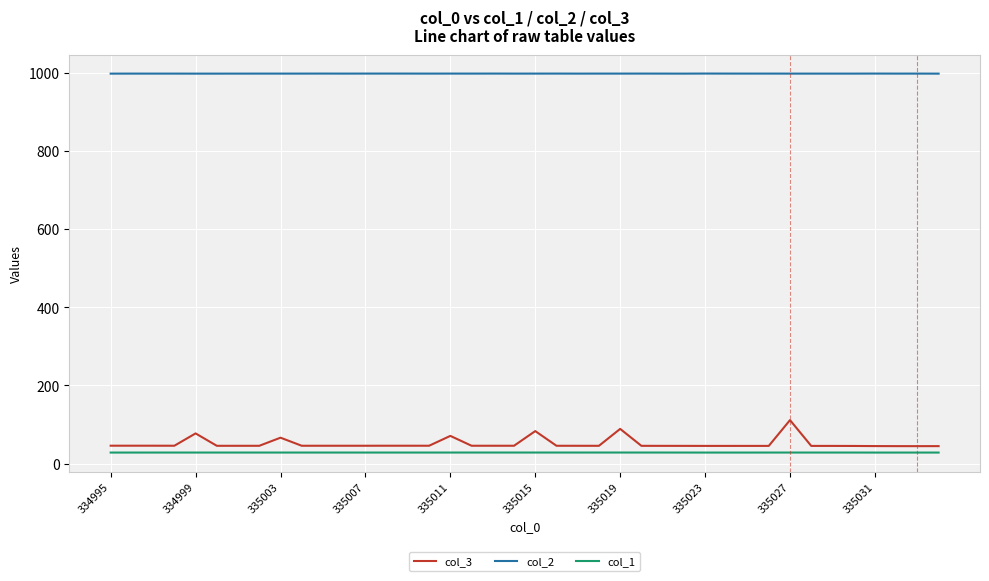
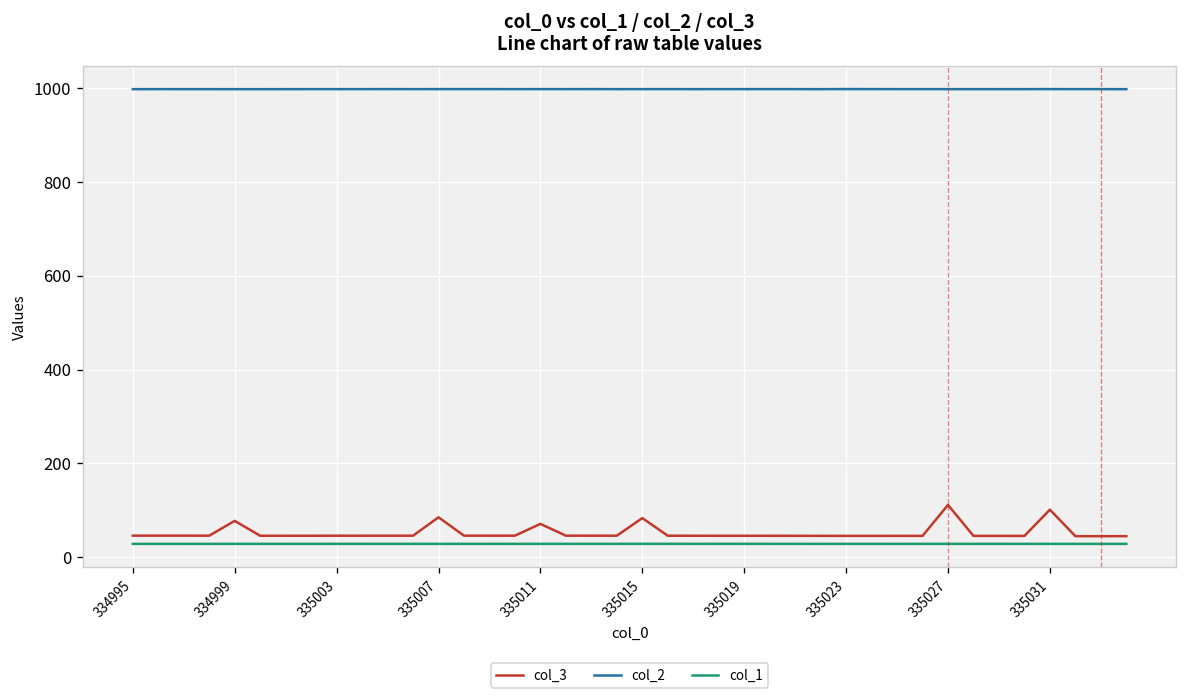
  {
    "col_3": {
      "334995": 50,
      "334999": 80,
-     "335003": 70,
-     "335007": 50,
+     "335003": 50,
+     "335007": 90,
      "335011": 70,
      "335015": 80,
-     "335019": 90,
+     "335019": 50,
      "335023": 50,
      "335027": 110,
-     "335031": 50
+     "335031": 100
    },
    "col_2": {
      "334995": 1000,
      "334999": 1000,
      "335003": 1000,
      "335007": 1000,
      "335011": 1000,
      "335015": 1000,
      "335019": 1000,
      "335023": 1000,
      "335027": 1000,
      "335031": 1000
    },
    "col_1": {
      "334995": 30,
      "334999": 30,
      "335003": 30,
      "335007": 30,
      "335011": 30,
      "335015": 30,
      "335019": 30,
      "335023": 30,
      "335027": 30,
      "335031": 30
    }
  }
